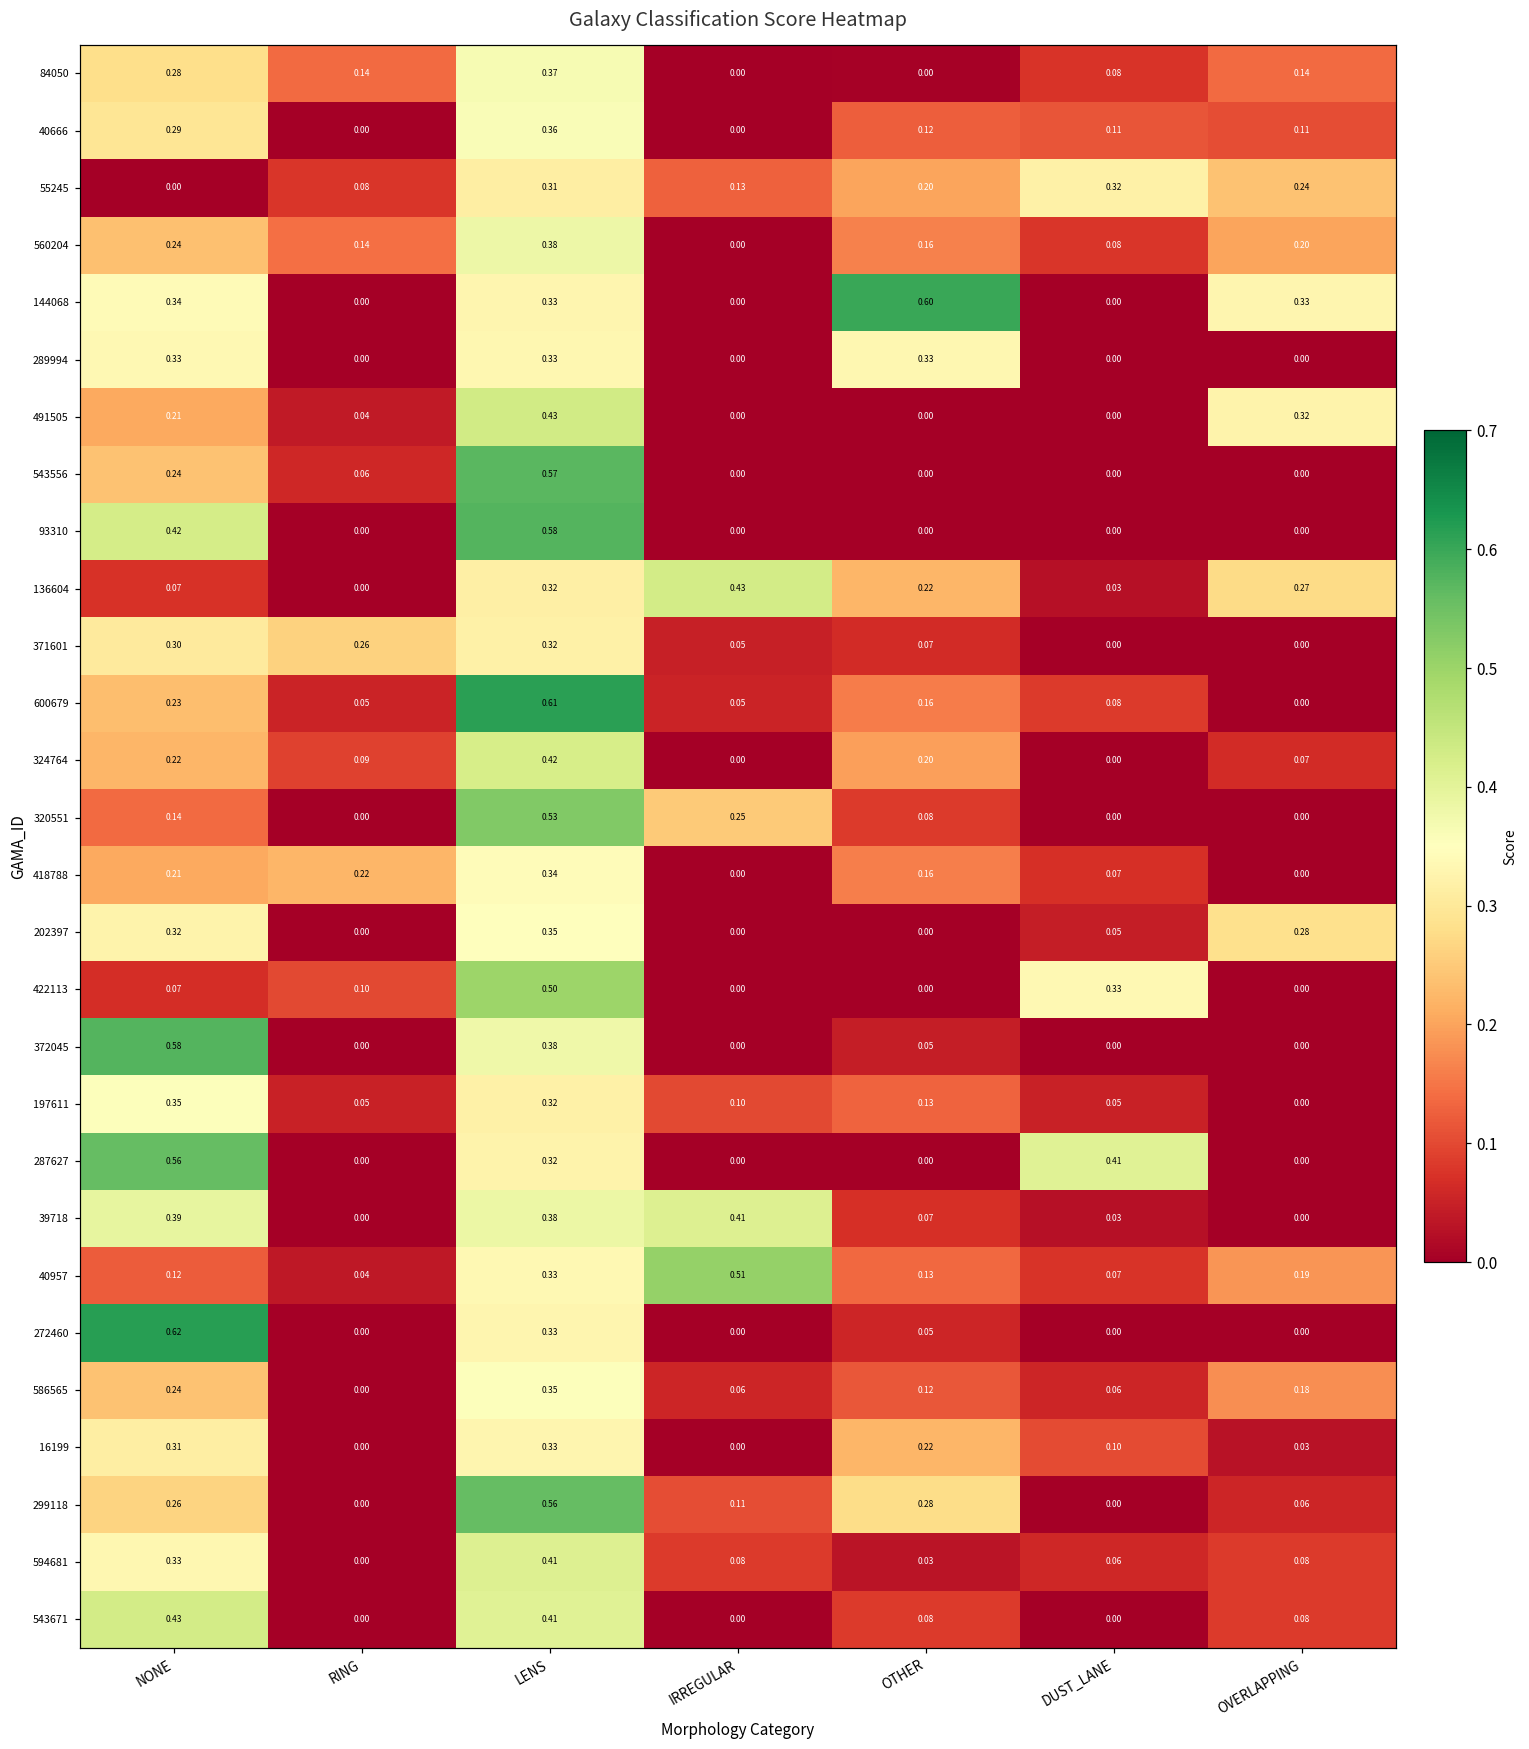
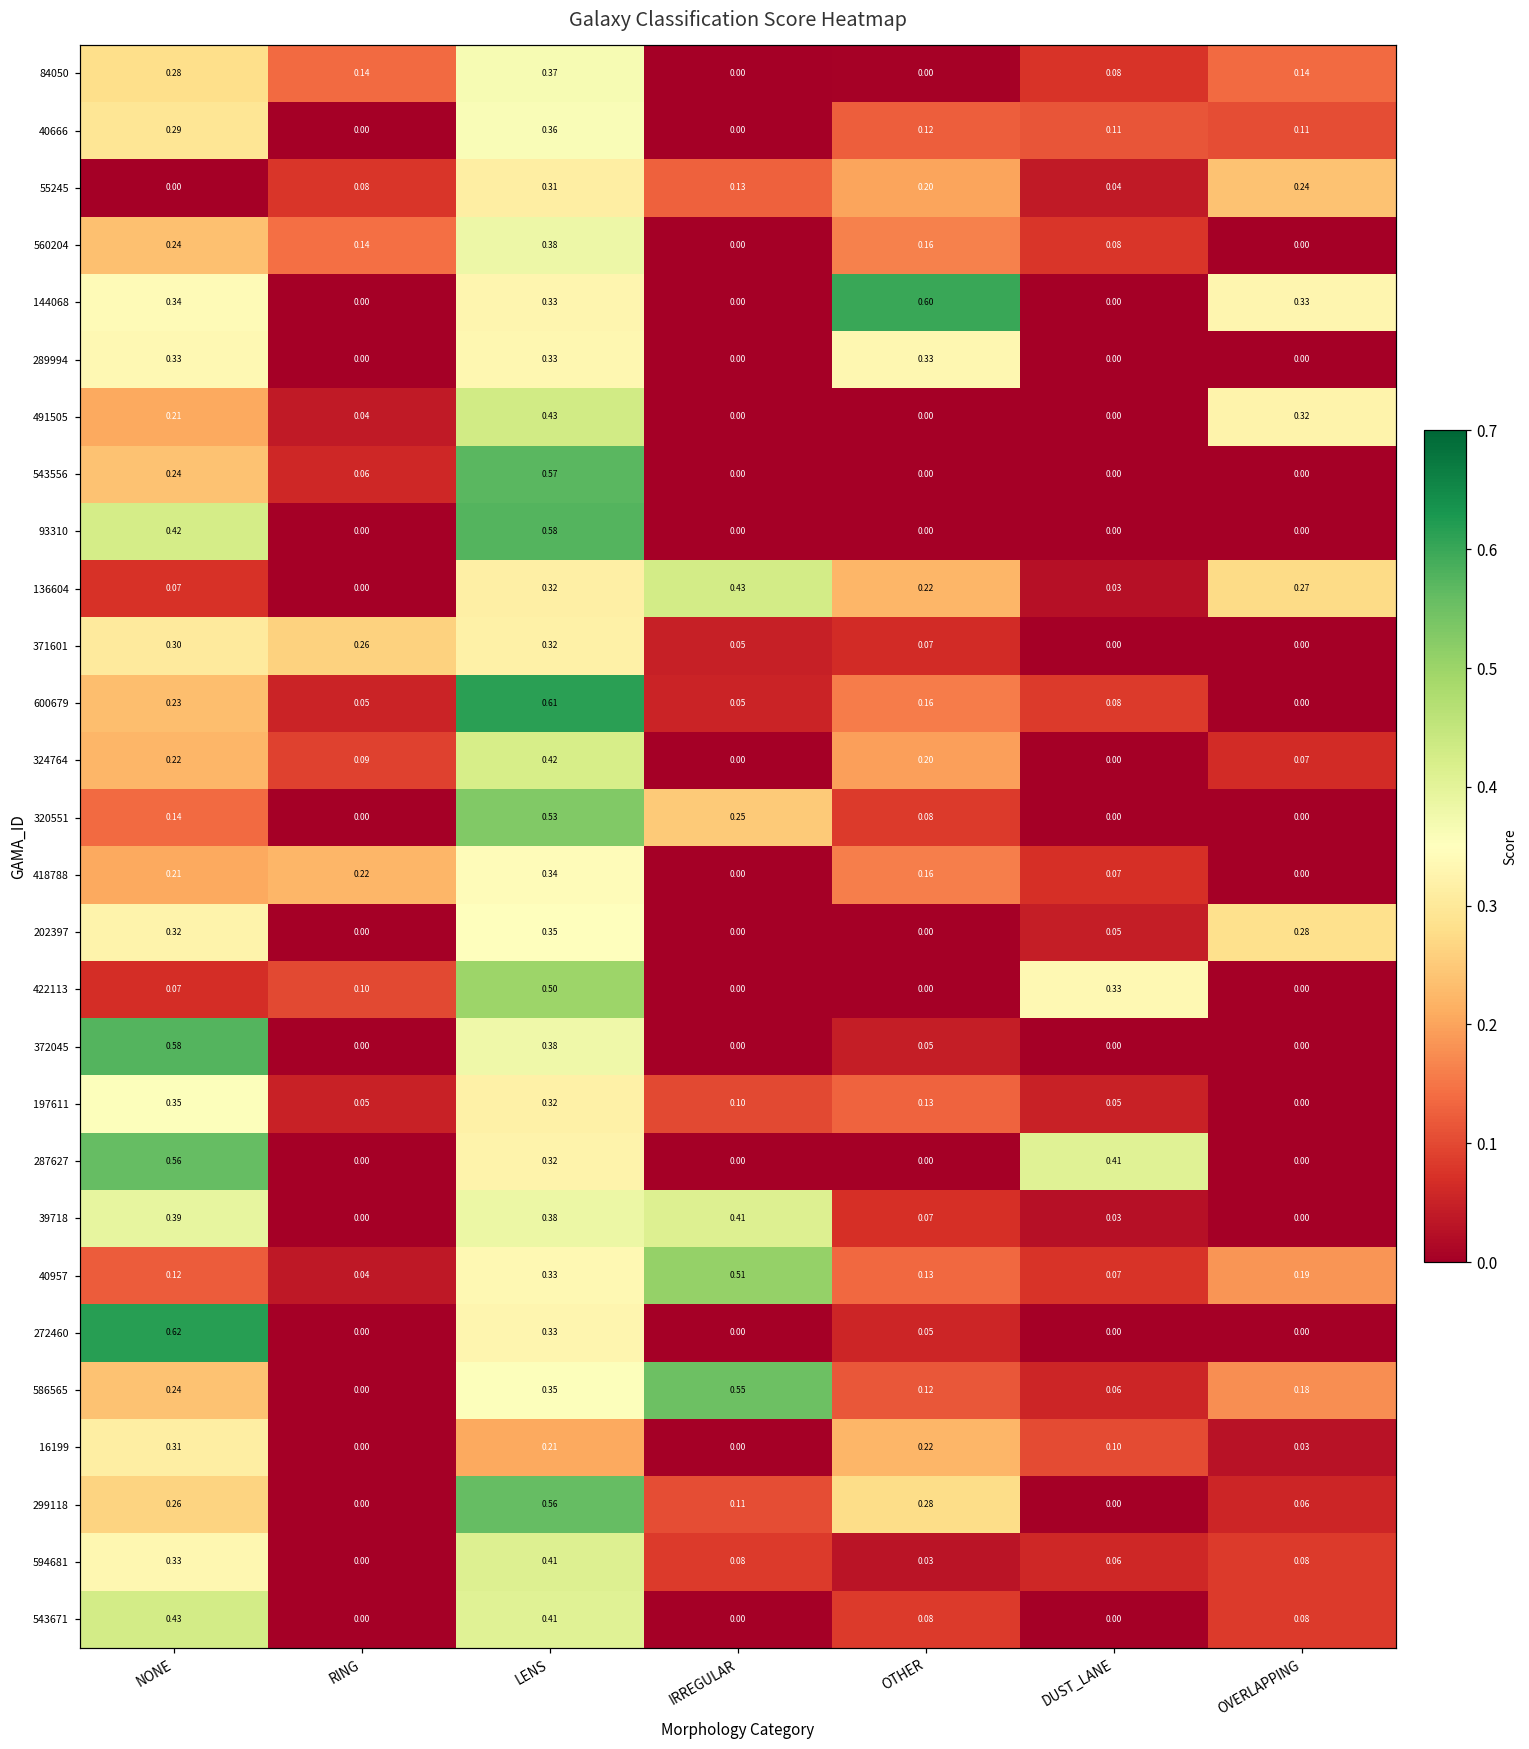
  {
    "84050": {
      "NONE": 0.28,
      "RING": 0.14,
      "LENS": 0.37,
      "IRREGULAR": 0.00,
      "OTHER": 0.00,
      "DUST_LANE": 0.08,
      "OVERLAPPING": 0.14
    },
    "40666": {
      "NONE": 0.29,
      "RING": 0.00,
      "LENS": 0.36,
      "IRREGULAR": 0.00,
      "OTHER": 0.12,
      "DUST_LANE": 0.11,
      "OVERLAPPING": 0.11
    },
    "55245": {
      "NONE": 0.00,
      "RING": 0.08,
      "LENS": 0.31,
      "IRREGULAR": 0.13,
      "OTHER": 0.20,
-     "DUST_LANE": 0.32,
+     "DUST_LANE": 0.04,
      "OVERLAPPING": 0.24
    },
    "560204": {
      "NONE": 0.24,
      "RING": 0.14,
      "LENS": 0.38,
      "IRREGULAR": 0.00,
      "OTHER": 0.16,
      "DUST_LANE": 0.08,
-     "OVERLAPPING": 0.20
+     "OVERLAPPING": 0.00
    },
    "144068": {
      "NONE": 0.34,
      "RING": 0.00,
      "LENS": 0.33,
      "IRREGULAR": 0.00,
      "OTHER": 0.60,
      "DUST_LANE": 0.00,
      "OVERLAPPING": 0.33
    },
    "289994": {
      "NONE": 0.33,
      "RING": 0.00,
      "LENS": 0.33,
      "IRREGULAR": 0.00,
      "OTHER": 0.33,
      "DUST_LANE": 0.00,
      "OVERLAPPING": 0.00
    },
    "491505": {
      "NONE": 0.21,
      "RING": 0.04,
      "LENS": 0.43,
      "IRREGULAR": 0.00,
      "OTHER": 0.00,
      "DUST_LANE": 0.00,
      "OVERLAPPING": 0.32
    },
    "543556": {
      "NONE": 0.24,
      "RING": 0.06,
      "LENS": 0.57,
      "IRREGULAR": 0.00,
      "OTHER": 0.00,
      "DUST_LANE": 0.00,
      "OVERLAPPING": 0.00
    },
    "93310": {
      "NONE": 0.42,
      "RING": 0.00,
      "LENS": 0.58,
      "IRREGULAR": 0.00,
      "OTHER": 0.00,
      "DUST_LANE": 0.00,
      "OVERLAPPING": 0.00
    },
    "136604": {
      "NONE": 0.07,
      "RING": 0.00,
      "LENS": 0.32,
      "IRREGULAR": 0.43,
      "OTHER": 0.22,
      "DUST_LANE": 0.03,
      "OVERLAPPING": 0.27
    },
    "371601": {
      "NONE": 0.30,
      "RING": 0.26,
      "LENS": 0.32,
      "IRREGULAR": 0.05,
      "OTHER": 0.07,
      "DUST_LANE": 0.00,
      "OVERLAPPING": 0.00
    },
    "600679": {
      "NONE": 0.23,
      "RING": 0.05,
      "LENS": 0.61,
      "IRREGULAR": 0.05,
      "OTHER": 0.16,
      "DUST_LANE": 0.08,
      "OVERLAPPING": 0.00
    },
    "324764": {
      "NONE": 0.22,
      "RING": 0.09,
      "LENS": 0.42,
      "IRREGULAR": 0.00,
      "OTHER": 0.20,
      "DUST_LANE": 0.00,
      "OVERLAPPING": 0.07
    },
    "320551": {
      "NONE": 0.14,
      "RING": 0.00,
      "LENS": 0.53,
      "IRREGULAR": 0.25,
      "OTHER": 0.08,
      "DUST_LANE": 0.00,
      "OVERLAPPING": 0.00
    },
    "418788": {
      "NONE": 0.21,
      "RING": 0.22,
      "LENS": 0.34,
      "IRREGULAR": 0.00,
      "OTHER": 0.16,
      "DUST_LANE": 0.07,
      "OVERLAPPING": 0.00
    },
    "202397": {
      "NONE": 0.32,
      "RING": 0.00,
      "LENS": 0.35,
      "IRREGULAR": 0.00,
      "OTHER": 0.00,
      "DUST_LANE": 0.05,
      "OVERLAPPING": 0.28
    },
    "422113": {
      "NONE": 0.07,
      "RING": 0.10,
      "LENS": 0.50,
      "IRREGULAR": 0.00,
      "OTHER": 0.00,
      "DUST_LANE": 0.33,
      "OVERLAPPING": 0.00
    },
    "372045": {
      "NONE": 0.58,
      "RING": 0.00,
      "LENS": 0.38,
      "IRREGULAR": 0.00,
      "OTHER": 0.05,
      "DUST_LANE": 0.00,
      "OVERLAPPING": 0.00
    },
    "197611": {
      "NONE": 0.35,
      "RING": 0.05,
      "LENS": 0.32,
      "IRREGULAR": 0.10,
      "OTHER": 0.13,
      "DUST_LANE": 0.05,
      "OVERLAPPING": 0.00
    },
    "287627": {
      "NONE": 0.56,
      "RING": 0.00,
      "LENS": 0.32,
      "IRREGULAR": 0.00,
      "OTHER": 0.00,
      "DUST_LANE": 0.41,
      "OVERLAPPING": 0.00
    },
    "39718": {
      "NONE": 0.39,
      "RING": 0.00,
      "LENS": 0.38,
      "IRREGULAR": 0.41,
      "OTHER": 0.07,
      "DUST_LANE": 0.03,
      "OVERLAPPING": 0.00
    },
    "40957": {
      "NONE": 0.12,
      "RING": 0.04,
      "LENS": 0.33,
      "IRREGULAR": 0.51,
      "OTHER": 0.13,
      "DUST_LANE": 0.07,
      "OVERLAPPING": 0.19
    },
    "272460": {
      "NONE": 0.62,
      "RING": 0.00,
      "LENS": 0.33,
      "IRREGULAR": 0.00,
      "OTHER": 0.05,
      "DUST_LANE": 0.00,
      "OVERLAPPING": 0.00
    },
    "586565": {
      "NONE": 0.24,
      "RING": 0.00,
      "LENS": 0.35,
-     "IRREGULAR": 0.06,
+     "IRREGULAR": 0.55,
      "OTHER": 0.12,
      "DUST_LANE": 0.06,
      "OVERLAPPING": 0.18
    },
    "16199": {
      "NONE": 0.31,
      "RING": 0.00,
-     "LENS": 0.33,
+     "LENS": 0.21,
      "IRREGULAR": 0.00,
      "OTHER": 0.22,
      "DUST_LANE": 0.10,
      "OVERLAPPING": 0.03
    },
    "299118": {
      "NONE": 0.26,
      "RING": 0.00,
      "LENS": 0.56,
      "IRREGULAR": 0.11,
      "OTHER": 0.28,
      "DUST_LANE": 0.00,
      "OVERLAPPING": 0.06
    },
    "594681": {
      "NONE": 0.33,
      "RING": 0.00,
      "LENS": 0.41,
      "IRREGULAR": 0.08,
      "OTHER": 0.03,
      "DUST_LANE": 0.06,
      "OVERLAPPING": 0.08
    },
    "543671": {
      "NONE": 0.43,
      "RING": 0.00,
      "LENS": 0.41,
      "IRREGULAR": 0.00,
      "OTHER": 0.08,
      "DUST_LANE": 0.00,
      "OVERLAPPING": 0.08
    }
  }
